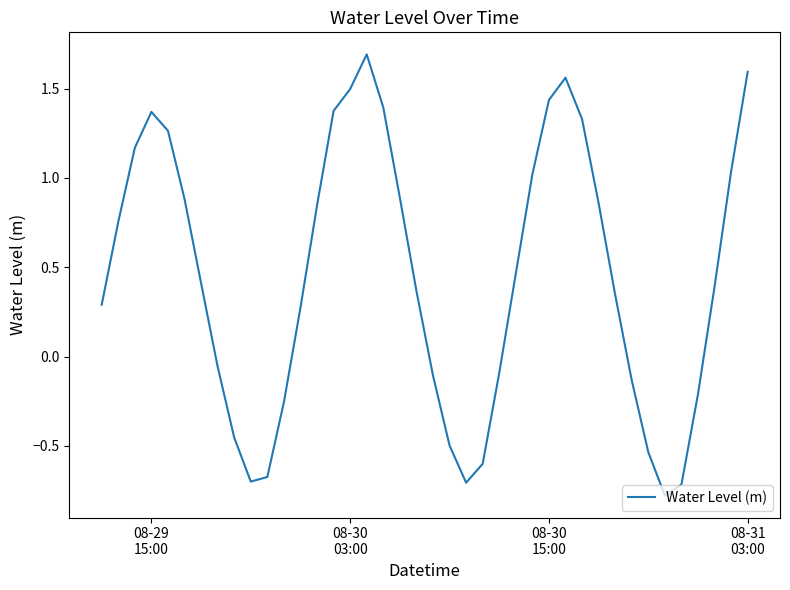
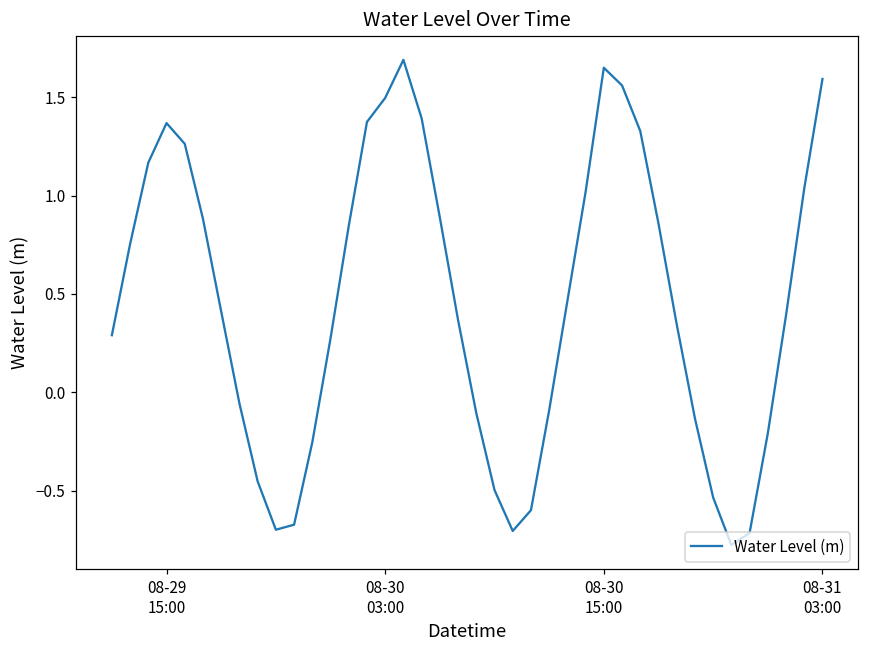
  {
    "08-29 15:00": 1.37,
    "08-30 03:00": 1.50,
-   "08-30 15:00": 1.44,
+   "08-30 15:00": 1.65,
    "08-31 03:00": 1.59
  }
